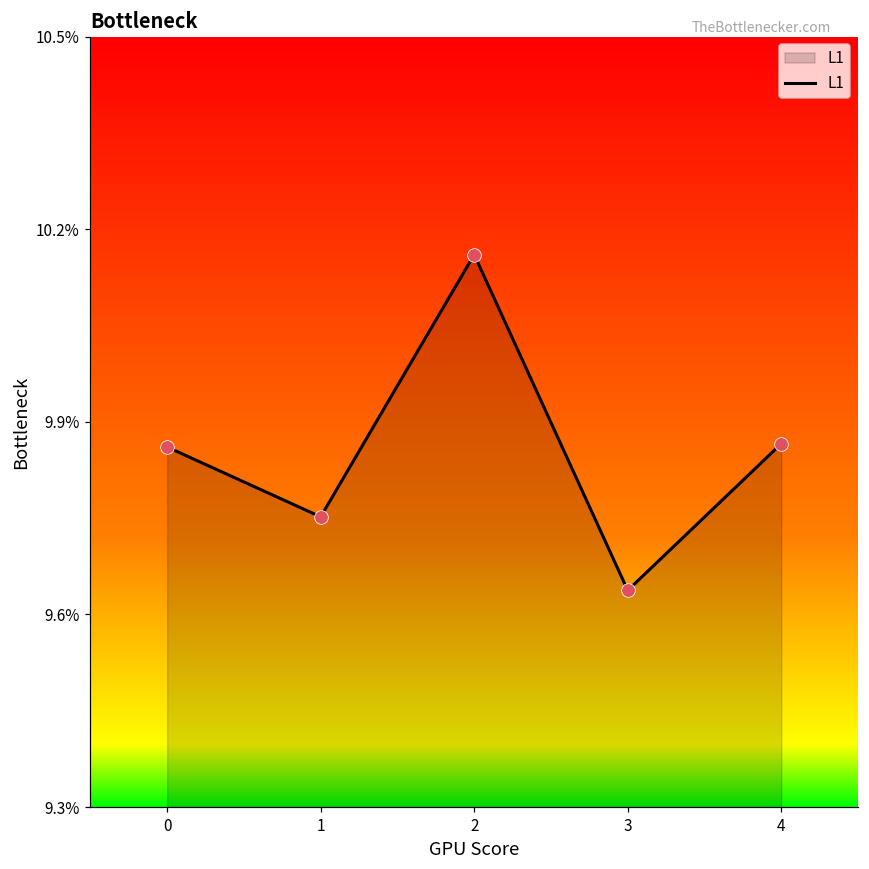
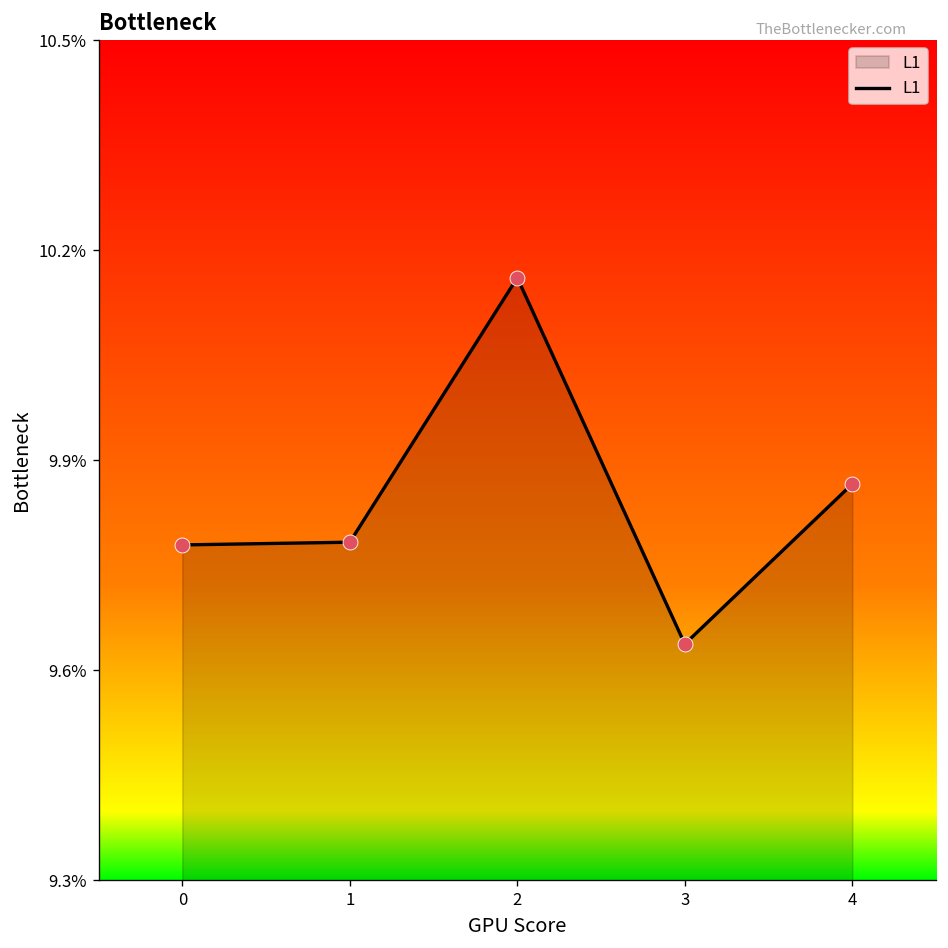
  {
-   "0": "9.86%",
-   "1": "9.75%",
+   "0": "9.78%",
+   "1": "9.78%",
    "2": "10.16%",
    "3": "9.64%",
    "4": "9.87%"
  }
